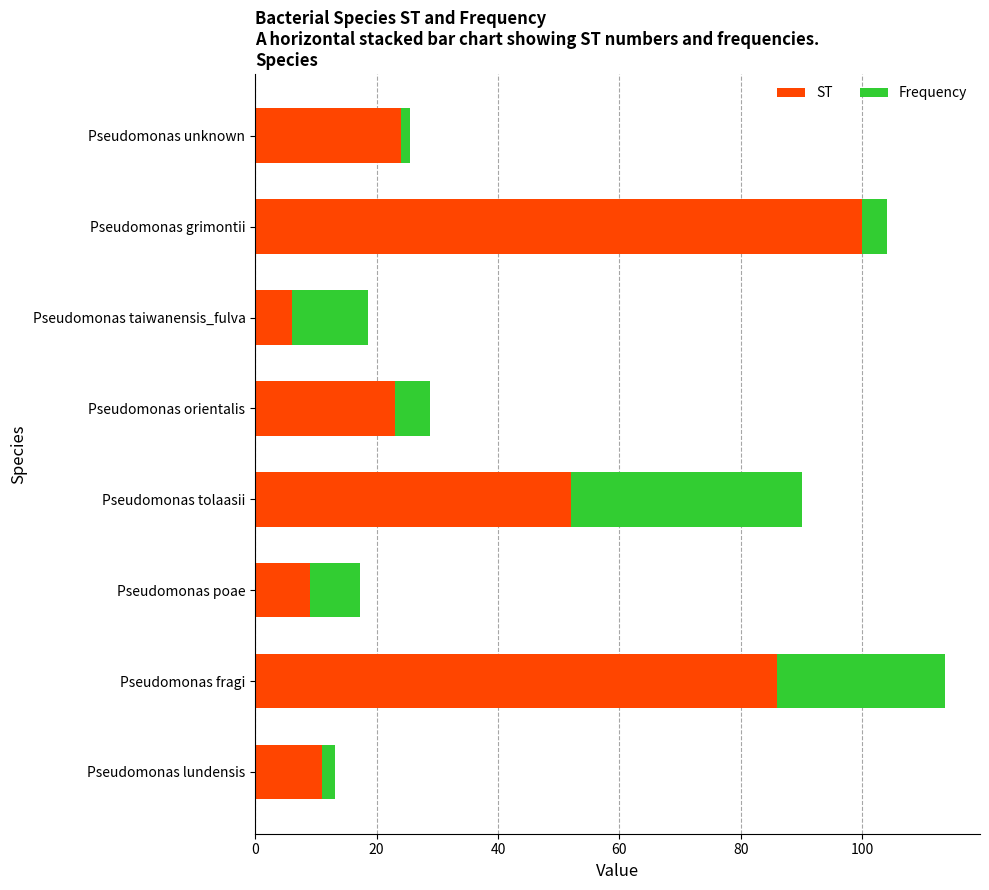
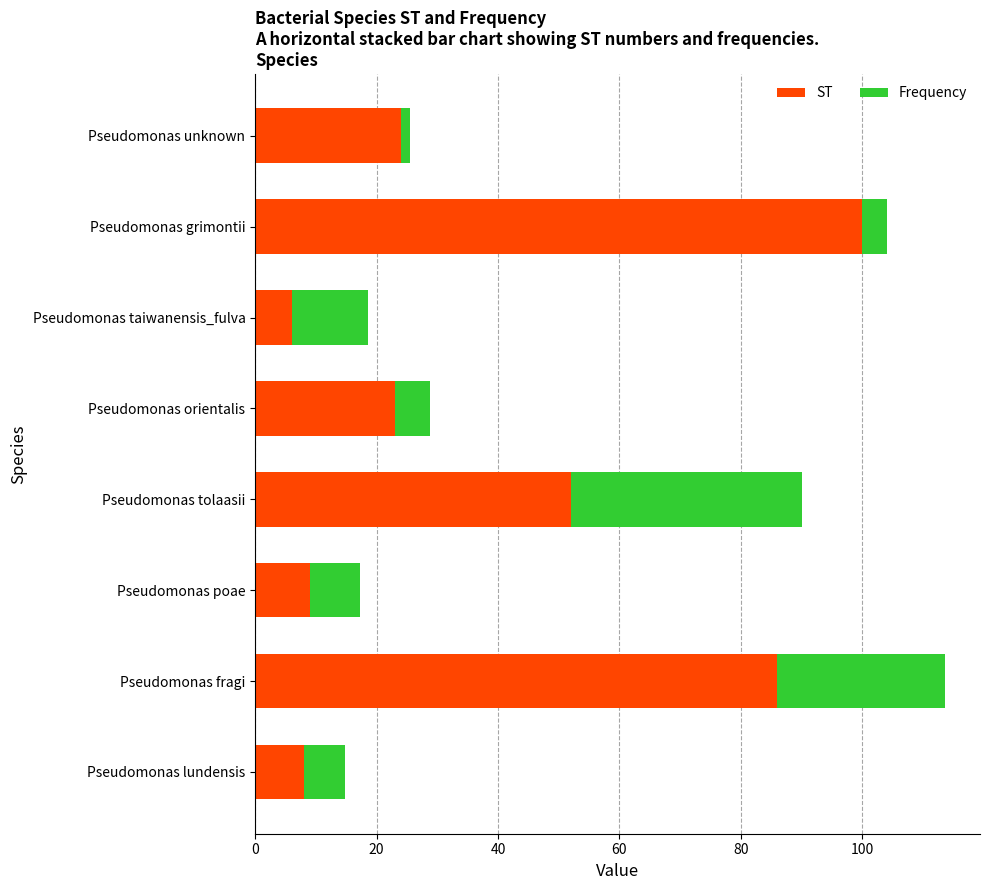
  {
    "ST": {
      "Pseudomonas unknown": 24,
      "Pseudomonas grimontii": 100,
      "Pseudomonas taiwanensis_fulva": 6,
      "Pseudomonas orientalis": 23,
      "Pseudomonas tolaasii": 52,
      "Pseudomonas poae": 9,
      "Pseudomonas fragi": 86,
-     "Pseudomonas lundensis": 11
+     "Pseudomonas lundensis": 8
    },
    "Frequency": {
      "Pseudomonas unknown": 1,
      "Pseudomonas grimontii": 4,
      "Pseudomonas taiwanensis_fulva": 13,
      "Pseudomonas orientalis": 6,
      "Pseudomonas tolaasii": 38,
      "Pseudomonas poae": 8,
      "Pseudomonas fragi": 28,
-     "Pseudomonas lundensis": 2
+     "Pseudomonas lundensis": 7
    }
  }
